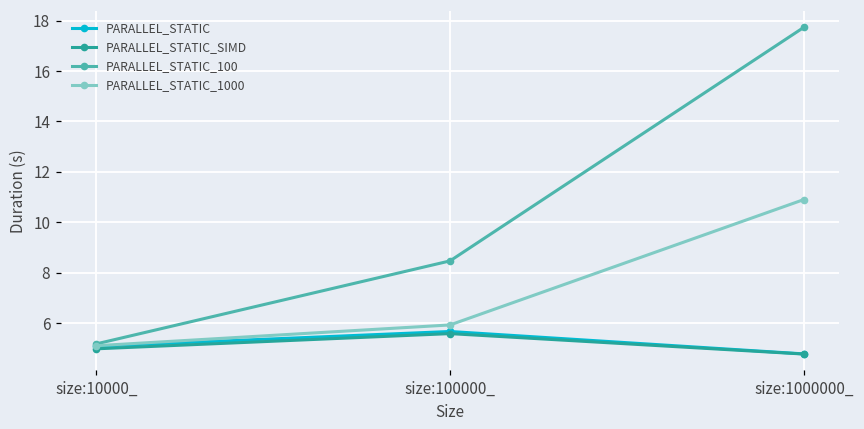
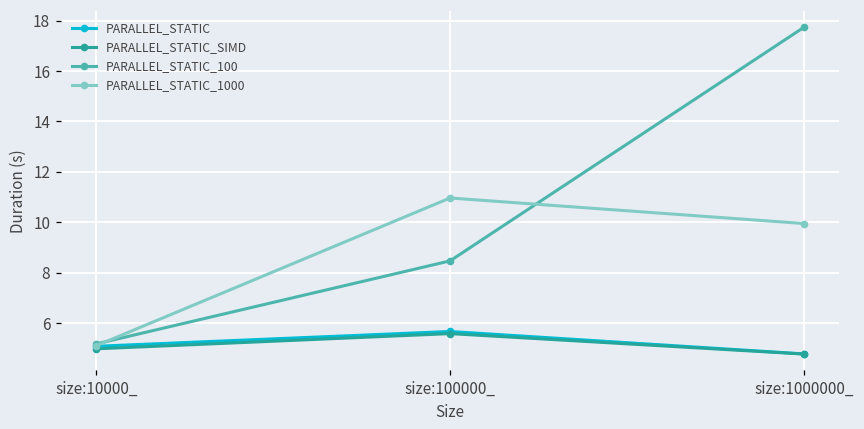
  {
    "PARALLEL_STATIC_1000": {
-     "size:100000_": 5.9,
-     "size:1000000_": 10.9
+     "size:100000_": 11.0,
+     "size:1000000_": 9.9
    }
  }
